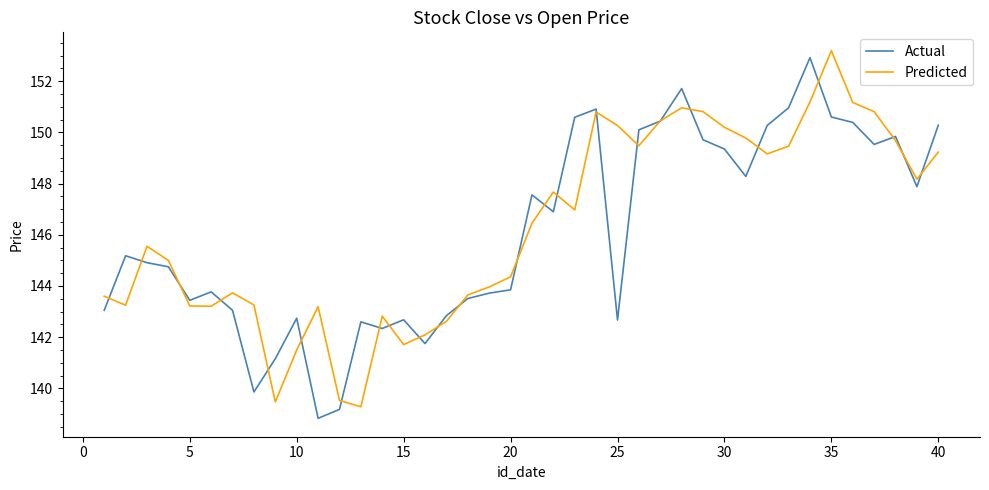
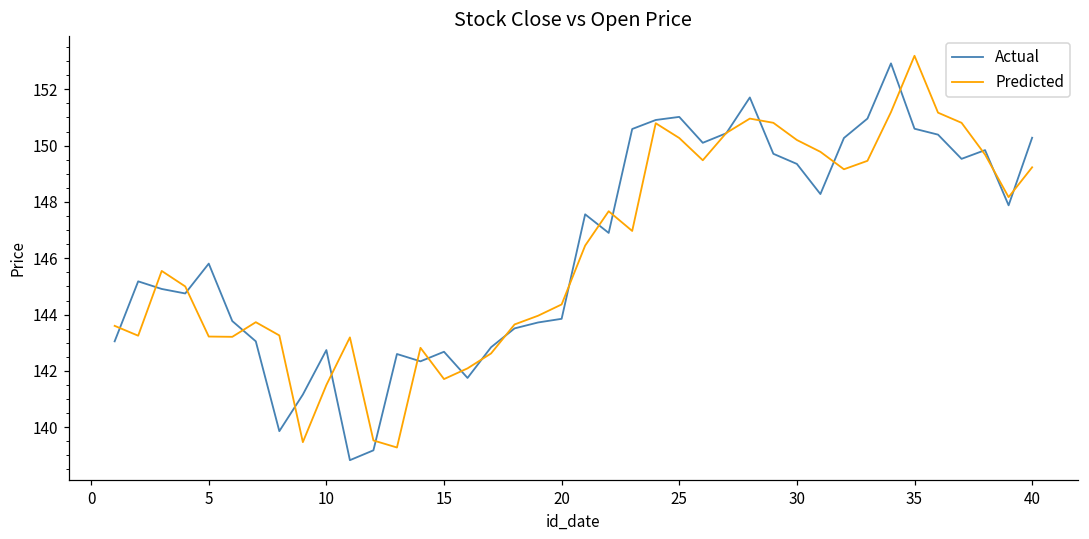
  {
    "Actual": {
-     "5": 143.4,
+     "5": 145.8,
      "10": 142.7,
      "15": 142.7,
      "20": 143.9,
-     "25": 142.7,
+     "25": 151.0,
      "30": 149.4,
      "35": 150.6,
      "40": 150.3
    },
    "Predicted": {
      "5": 143.2,
      "10": 141.5,
      "15": 141.7,
      "20": 144.4,
      "25": 150.3,
      "30": 150.2,
      "35": 153.2,
      "40": 149.2
    }
  }
